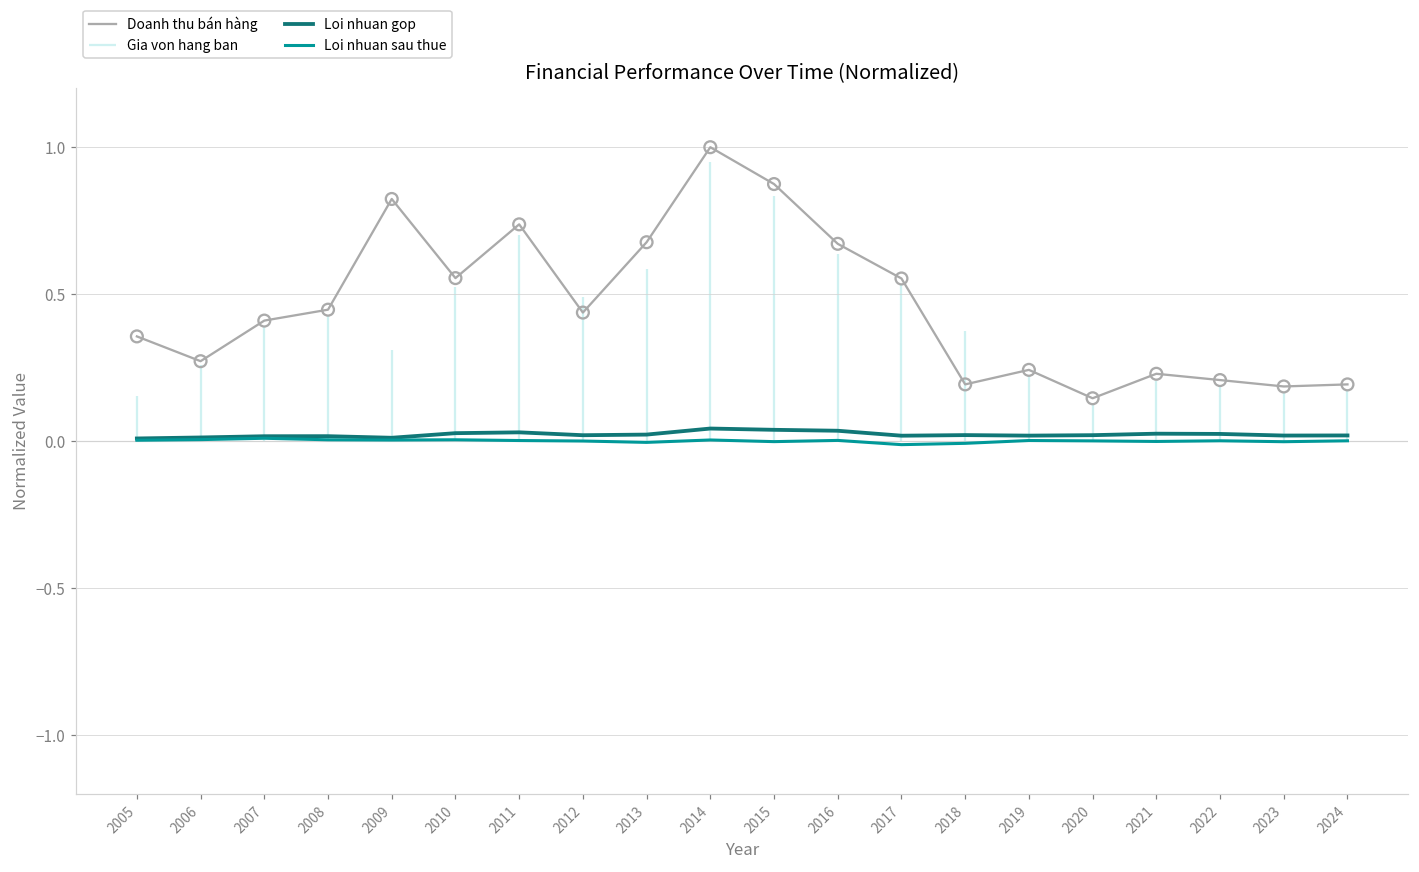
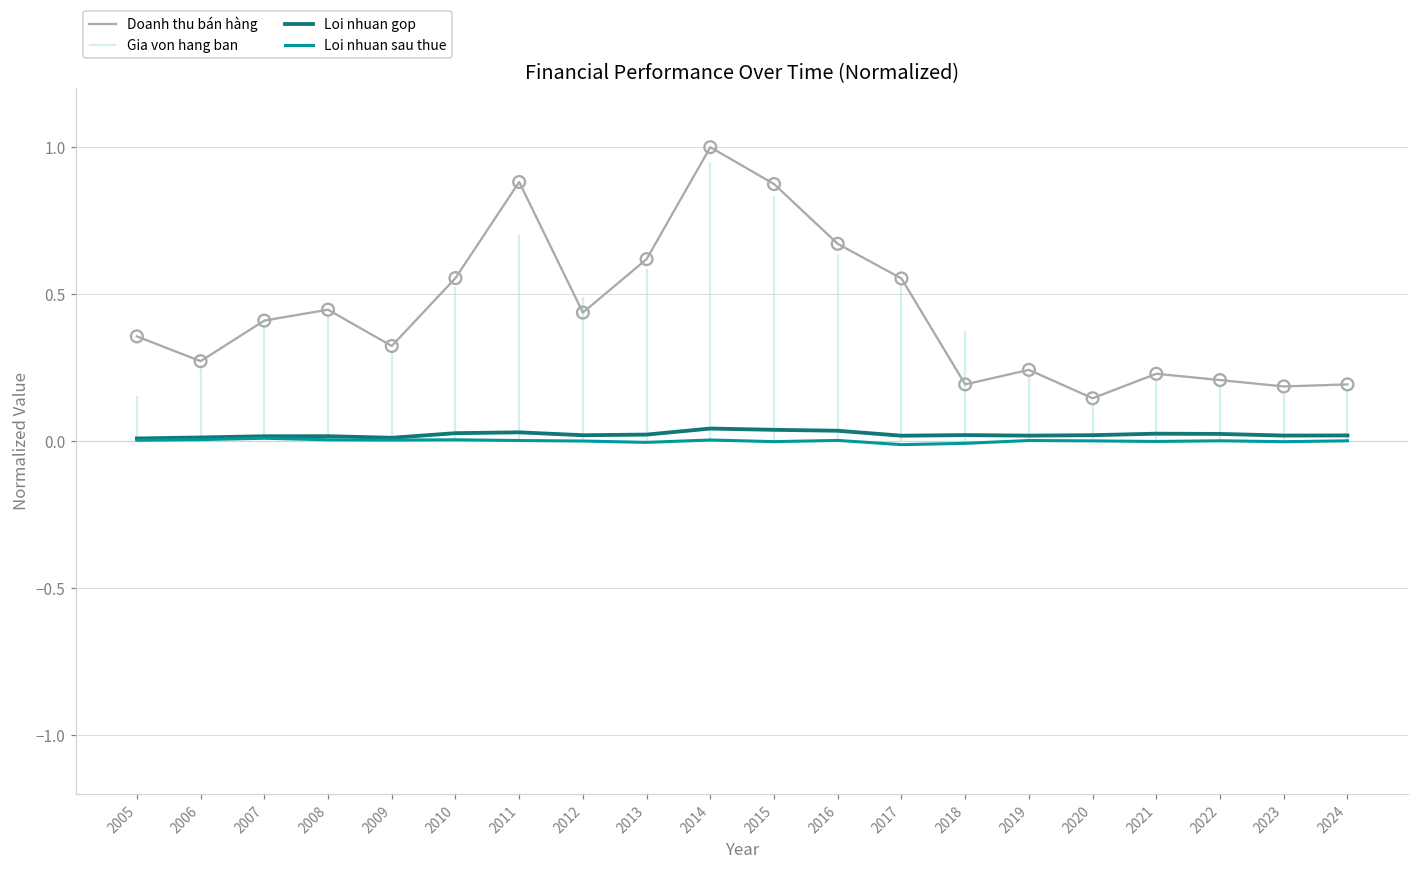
  {
    "Doanh thu bán hàng": {
-     "2009": 0.82,
-     "2011": 0.74,
-     "2013": 0.68
+     "2009": 0.32,
+     "2011": 0.88,
+     "2013": 0.62
    }
  }
